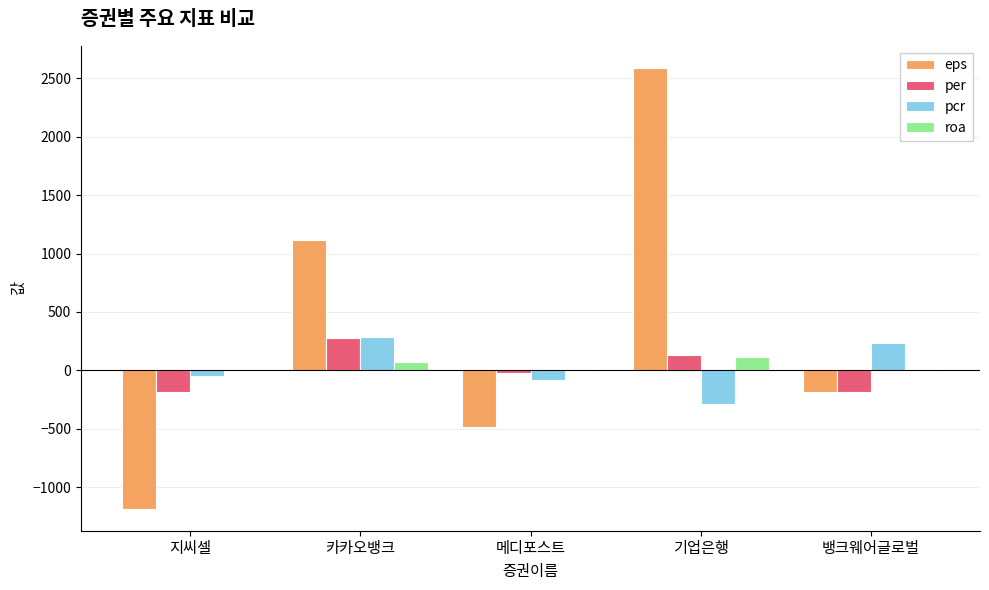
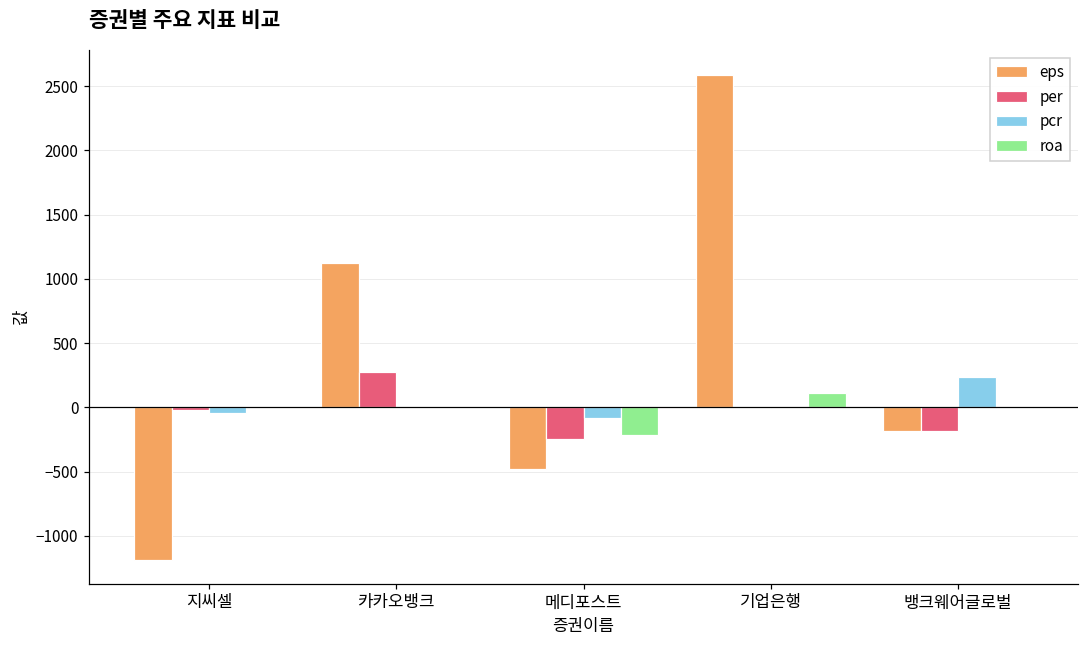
  {
    "eps": {
      "지씨셀": -1190,
      "카카오뱅크": 1120,
      "메디포스트": -480,
      "기업은행": 2590,
      "뱅크웨어글로벌": -190
    },
    "per": {
-     "지씨셀": -180,
+     "지씨셀": -20,
      "카카오뱅크": 280,
-     "메디포스트": -20,
-     "기업은행": 130,
+     "메디포스트": -250,
+     "기업은행": 10,
      "뱅크웨어글로벌": -190
    },
    "pcr": {
      "지씨셀": -50,
-     "카카오뱅크": 280,
+     "카카오뱅크": 0,
      "메디포스트": -90,
-     "기업은행": -290,
+     "기업은행": -10,
      "뱅크웨어글로벌": 240
    },
    "roa": {
-     "카카오뱅크": 70,
-     "메디포스트": 0,
+     "카카오뱅크": 0,
+     "메디포스트": -210,
      "기업은행": 110
    }
  }
